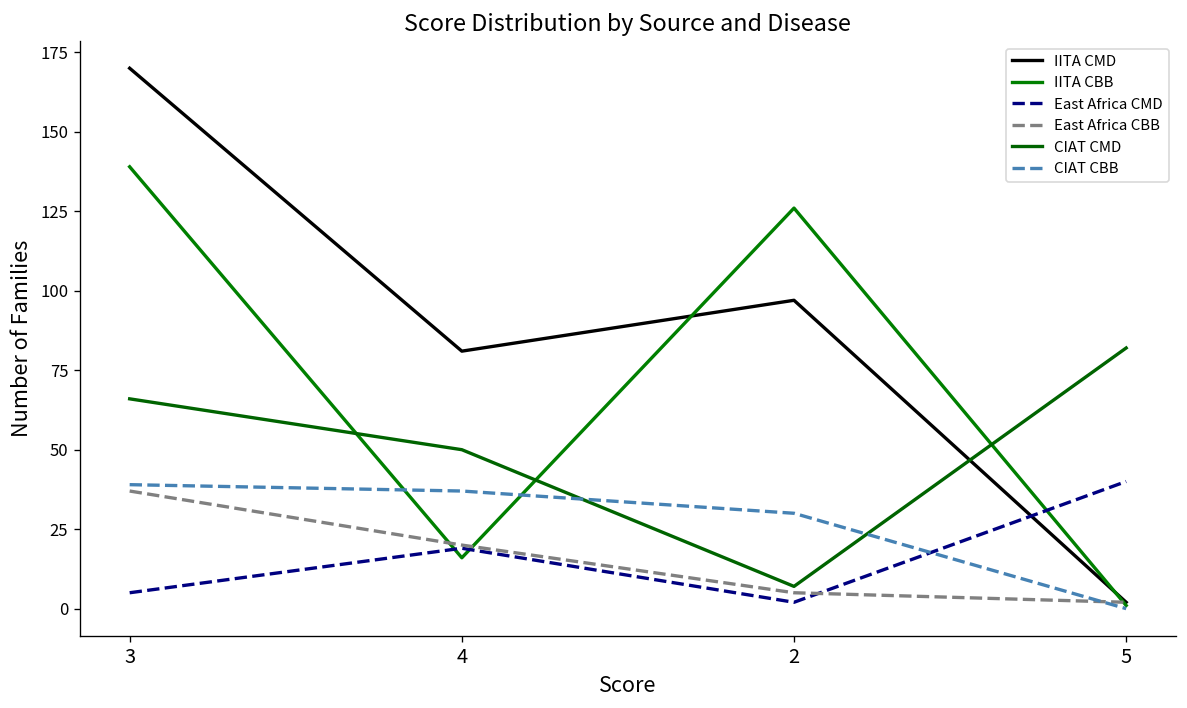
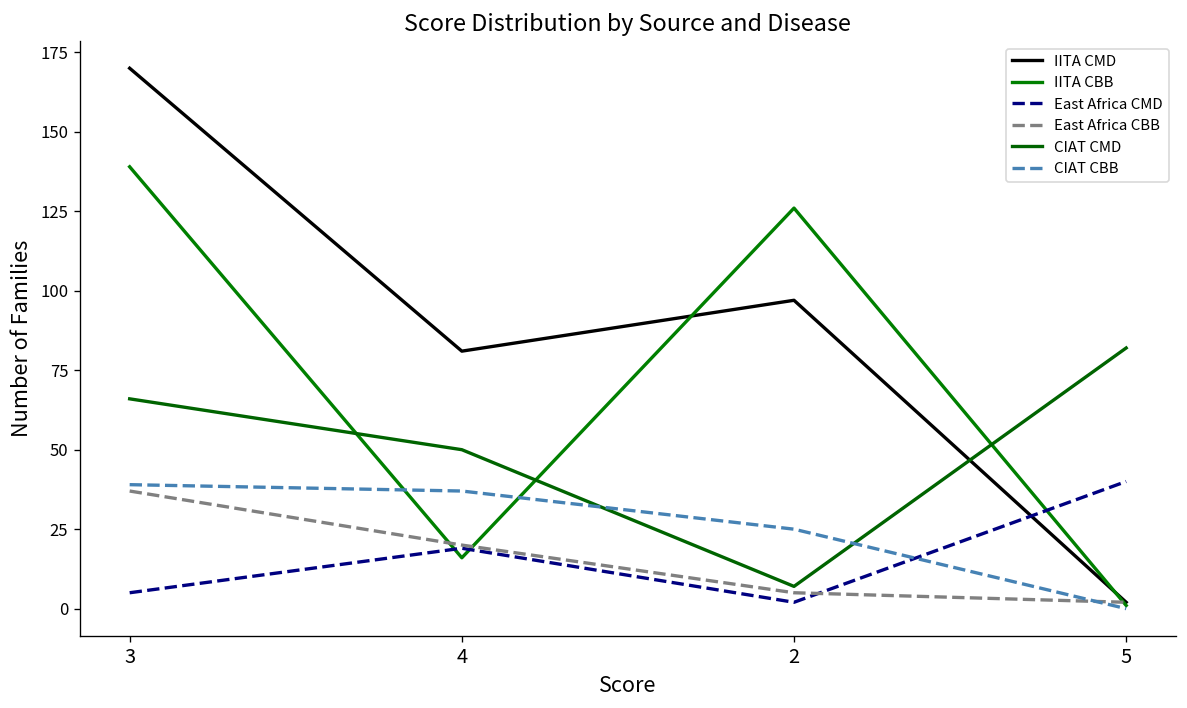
  {
    "IITA CMD": {
      "3": 170,
      "4": 81,
      "2": 97
    },
    "East Africa CMD": {
      "3": 5,
      "4": 19,
      "2": 2,
      "5": 40
    },
    "East Africa CBB": {
      "3": 37,
      "4": 20,
      "2": 5
    },
    "CIAT CBB": {
      "3": 39,
      "4": 37,
-     "2": 30,
+     "2": 25,
      "5": 0
    }
  }
